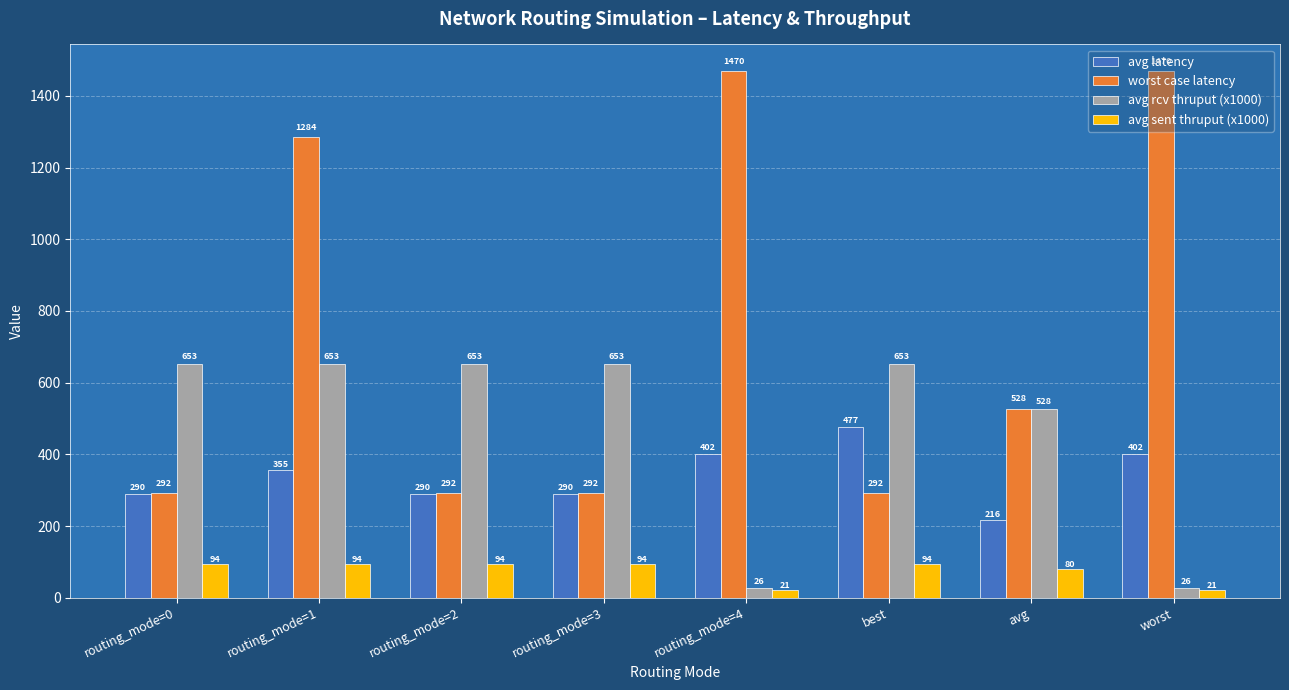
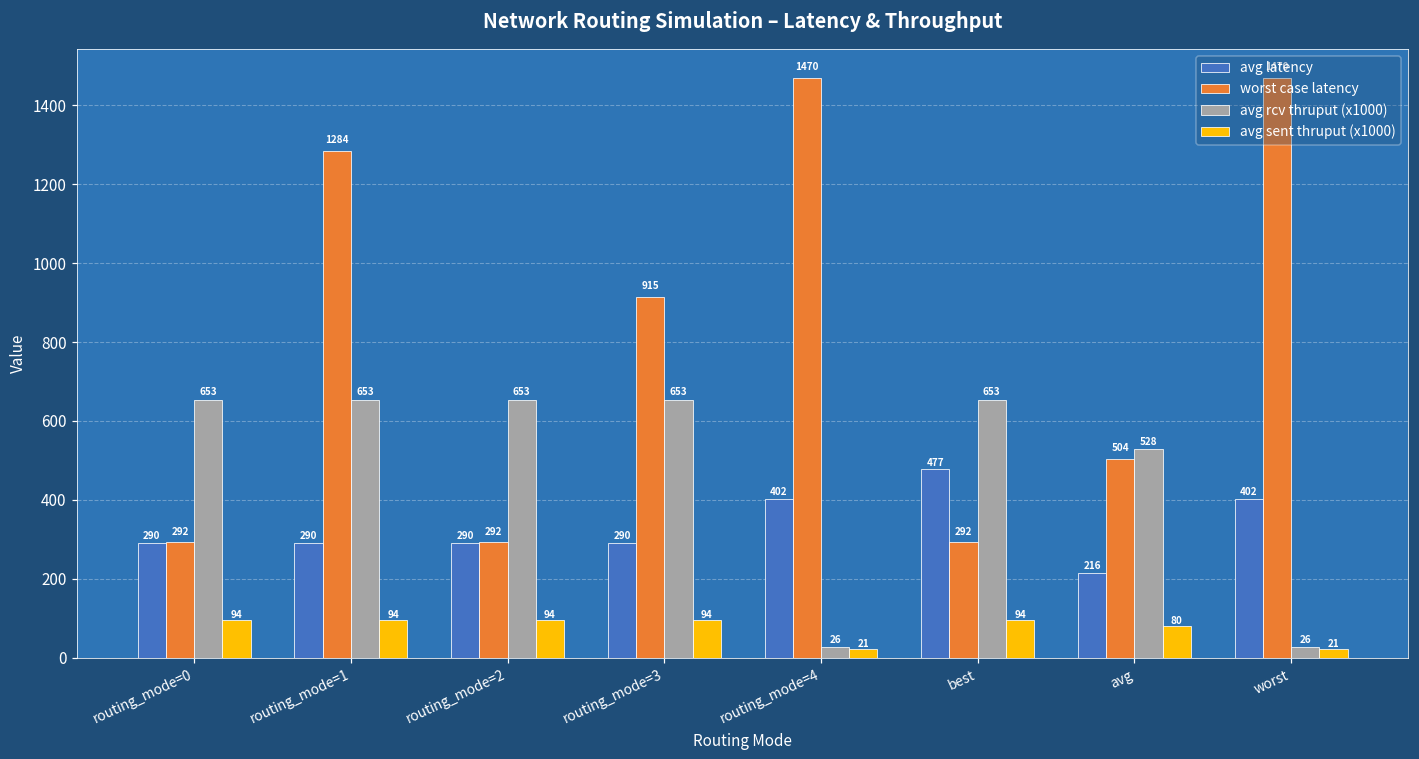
  {
    "avg latency": {
      "routing_mode=0": 290,
-     "routing_mode=1": 355,
+     "routing_mode=1": 290,
      "routing_mode=2": 290,
      "routing_mode=3": 290,
      "routing_mode=4": 402,
      "best": 477,
      "avg": 216,
      "worst": 402
    },
    "worst case latency": {
      "routing_mode=0": 292,
      "routing_mode=1": 1284,
      "routing_mode=2": 292,
-     "routing_mode=3": 292,
+     "routing_mode=3": 915,
      "routing_mode=4": 1470,
      "best": 292,
-     "avg": 528
+     "avg": 504
    },
    "avg rcv thruput (x1000)": {
      "routing_mode=0": 653,
      "routing_mode=1": 653,
      "routing_mode=2": 653,
      "routing_mode=3": 653,
      "routing_mode=4": 26,
      "best": 653,
      "avg": 528,
      "worst": 26
    },
    "avg sent thruput (x1000)": {
      "routing_mode=0": 94,
      "routing_mode=1": 94,
      "routing_mode=2": 94,
      "routing_mode=3": 94,
      "routing_mode=4": 21,
      "best": 94,
      "avg": 80,
      "worst": 21
    }
  }
